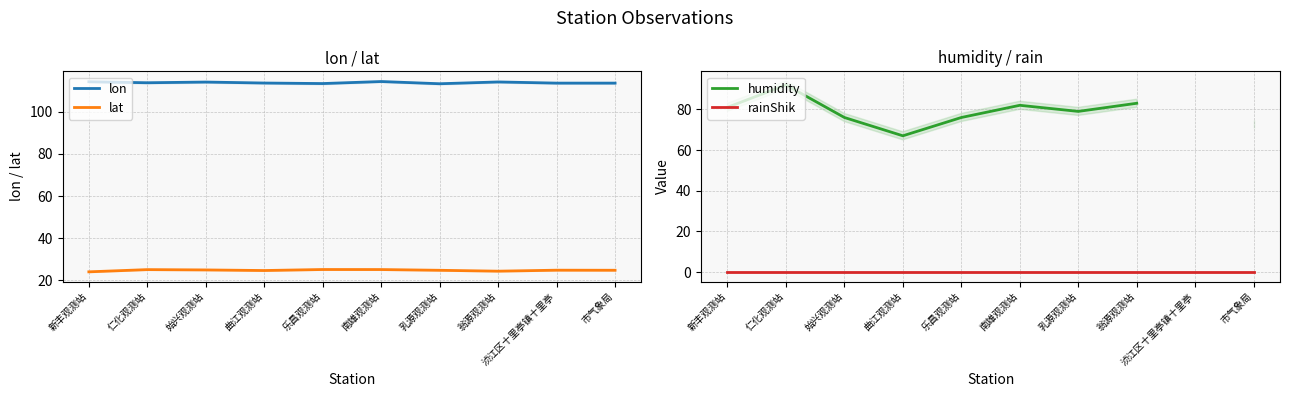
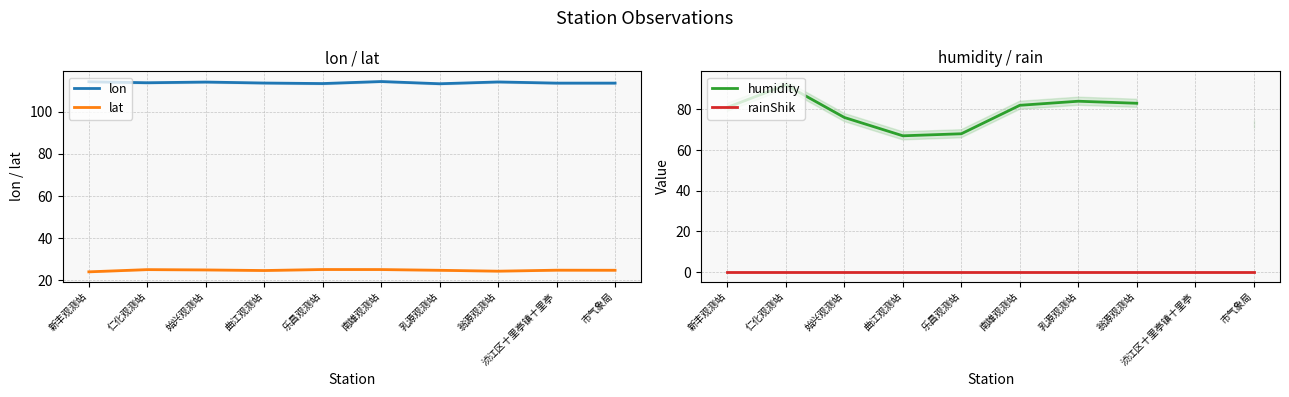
  {
    "humidity / rain": {
      "humidity": {
        "始兴观测站": 76,
        "曲江观测站": 67,
-       "乐昌观测站": 76,
+       "乐昌观测站": 68,
        "南雄观测站": 82,
-       "乳源观测站": 79,
+       "乳源观测站": 84,
        "翁源观测站": 83,
        "市气象局": 73
      },
      "rainShik": {
        "新丰观测站": 0,
        "仁化观测站": 0,
        "始兴观测站": 0,
        "曲江观测站": 0,
        "乐昌观测站": 0,
        "南雄观测站": 0,
        "乳源观测站": 0,
        "翁源观测站": 0,
        "浈江区十里亭镇十里亭": 0,
        "市气象局": 0
      }
    }
  }
